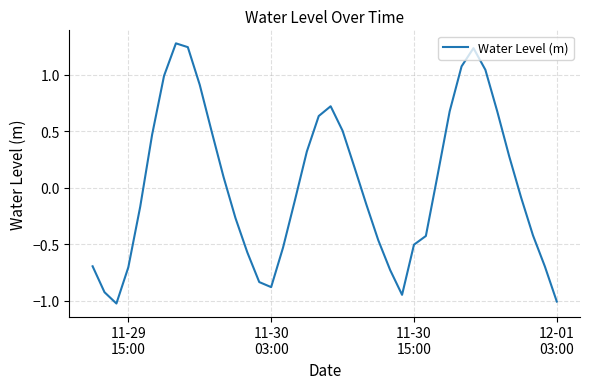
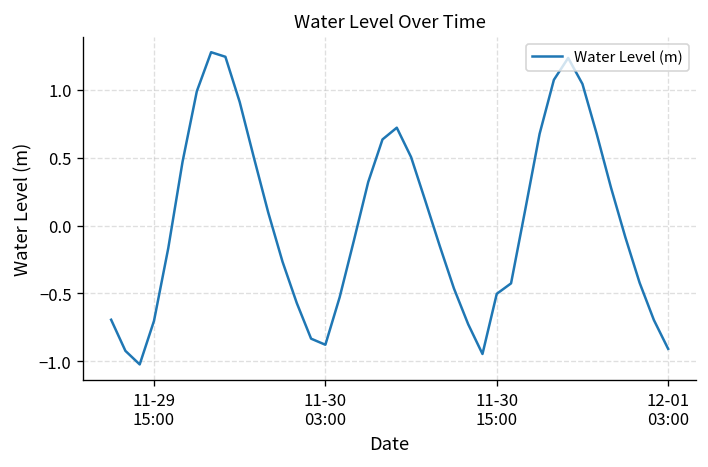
  {
    "11-29 15:00": -0.70,
    "11-30 03:00": -0.88,
    "11-30 15:00": -0.50,
-   "12-01 03:00": -1.01
+   "12-01 03:00": -0.91
  }
